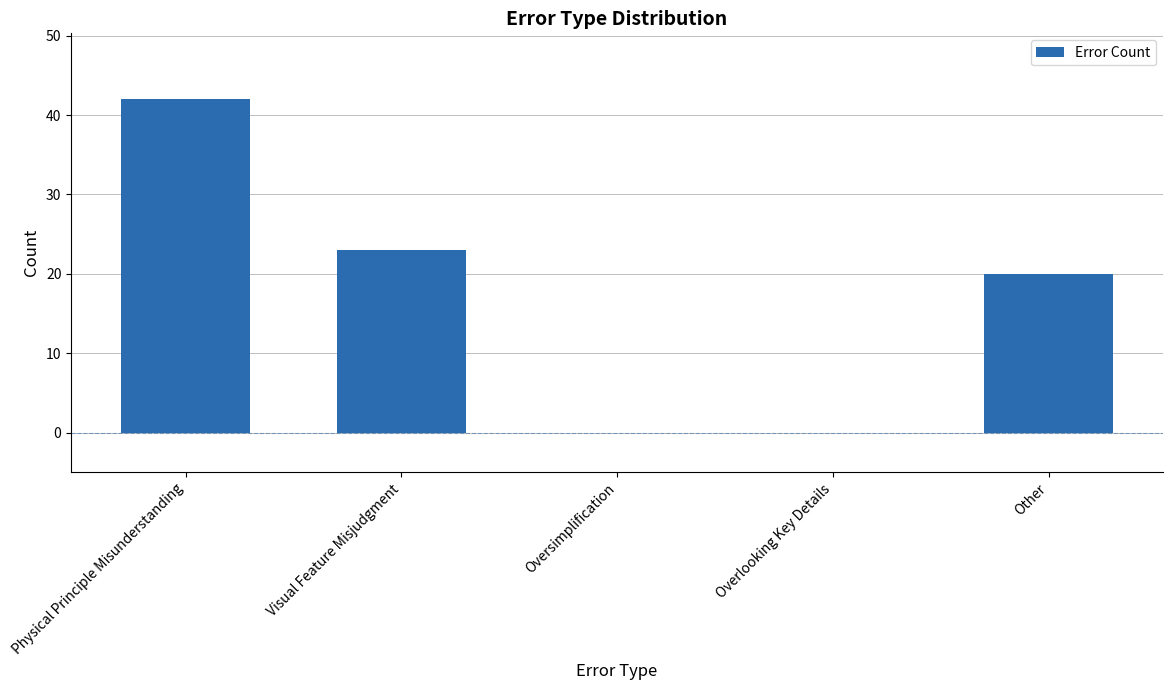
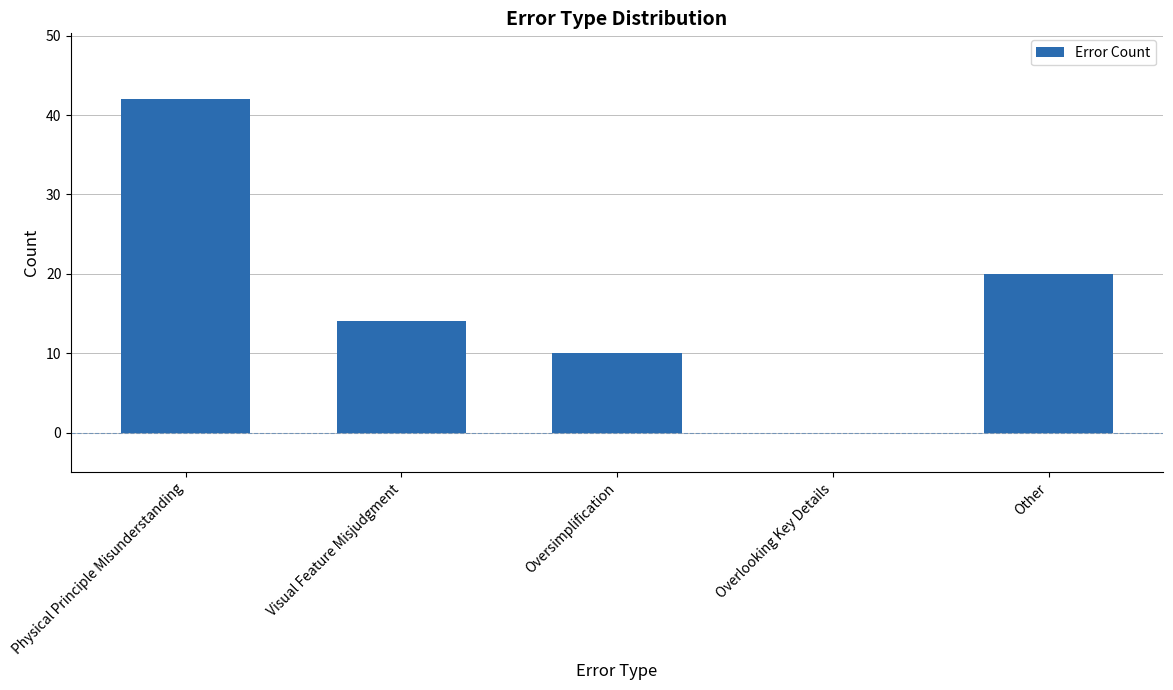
  {
    "Physical Principle Misunderstanding": 42,
-   "Visual Feature Misjudgment": 23,
-   "Oversimplification": 0,
+   "Visual Feature Misjudgment": 14,
+   "Oversimplification": 10,
    "Overlooking Key Details": 0,
    "Other": 20
  }
